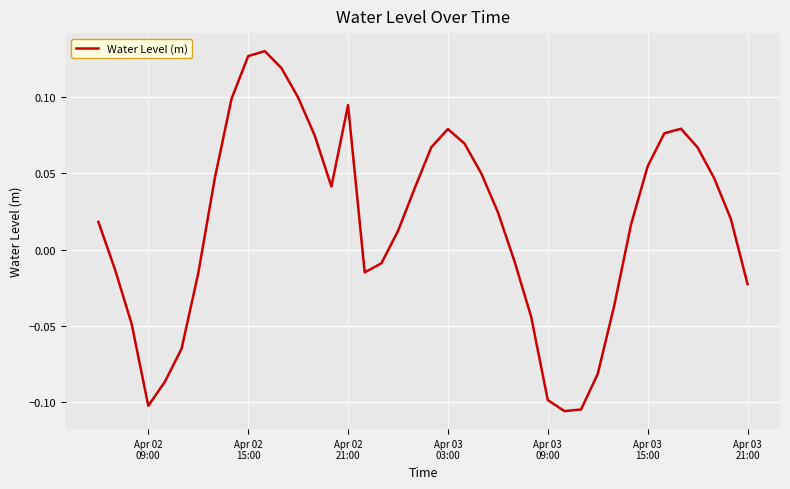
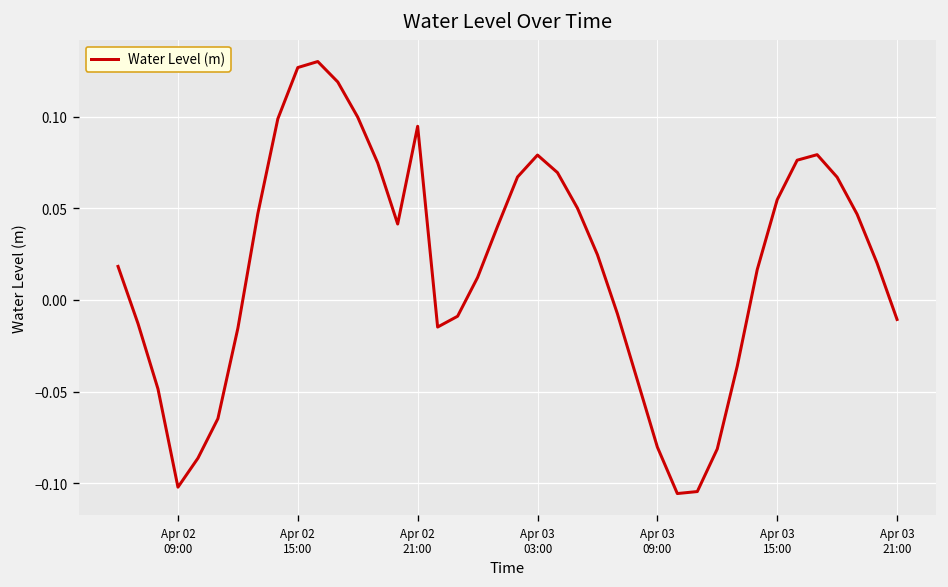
  {
    "Apr 02 09:00": -0.102,
    "Apr 02 15:00": 0.127,
    "Apr 02 21:00": 0.095,
    "Apr 03 03:00": 0.079,
-   "Apr 03 09:00": -0.098,
+   "Apr 03 09:00": -0.080,
    "Apr 03 15:00": 0.055,
-   "Apr 03 21:00": -0.023
+   "Apr 03 21:00": -0.011
  }
